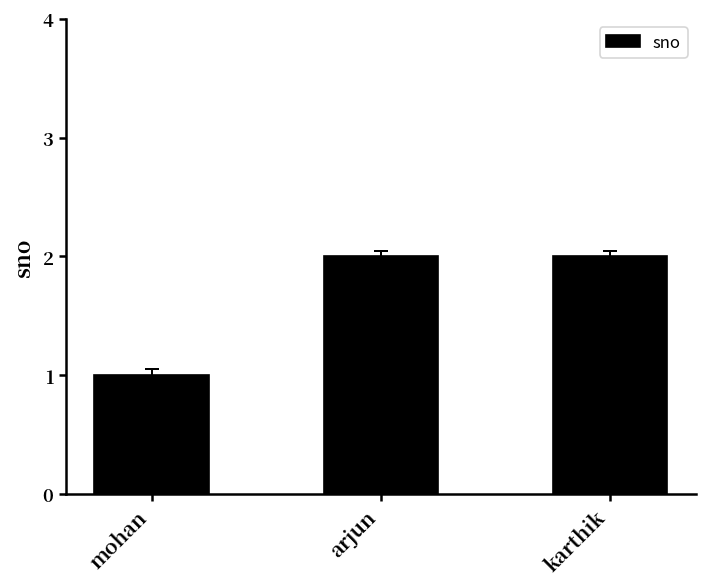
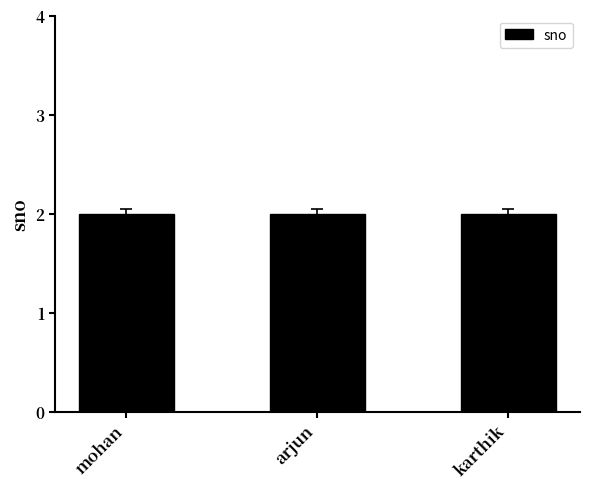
  {
    "sno": {
-     "mohan": 1,
+     "mohan": 2,
      "arjun": 2,
      "karthik": 2
    }
  }
